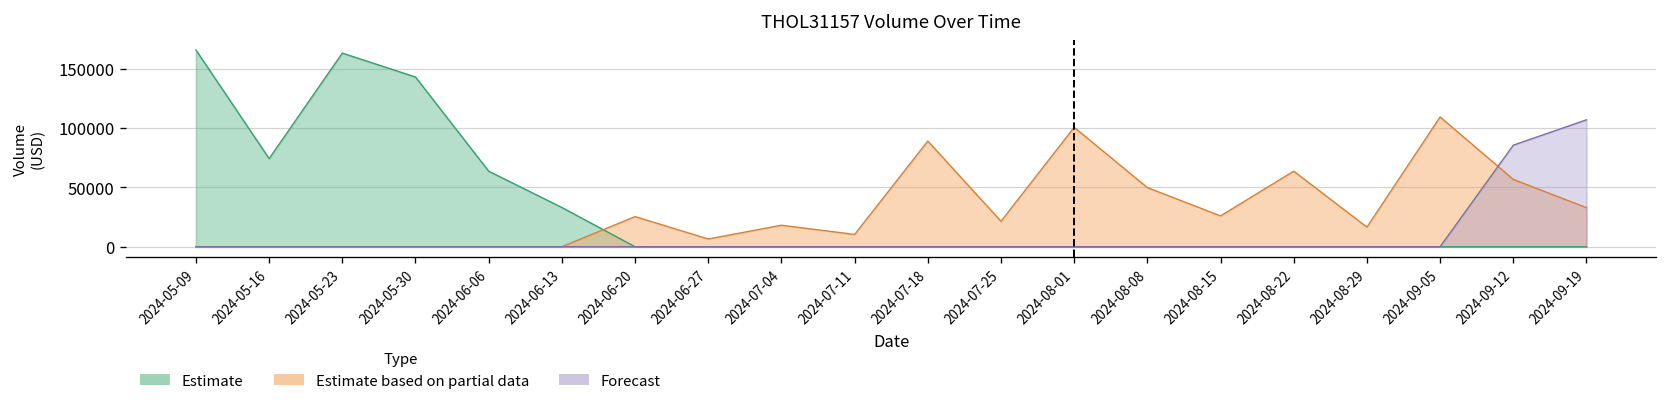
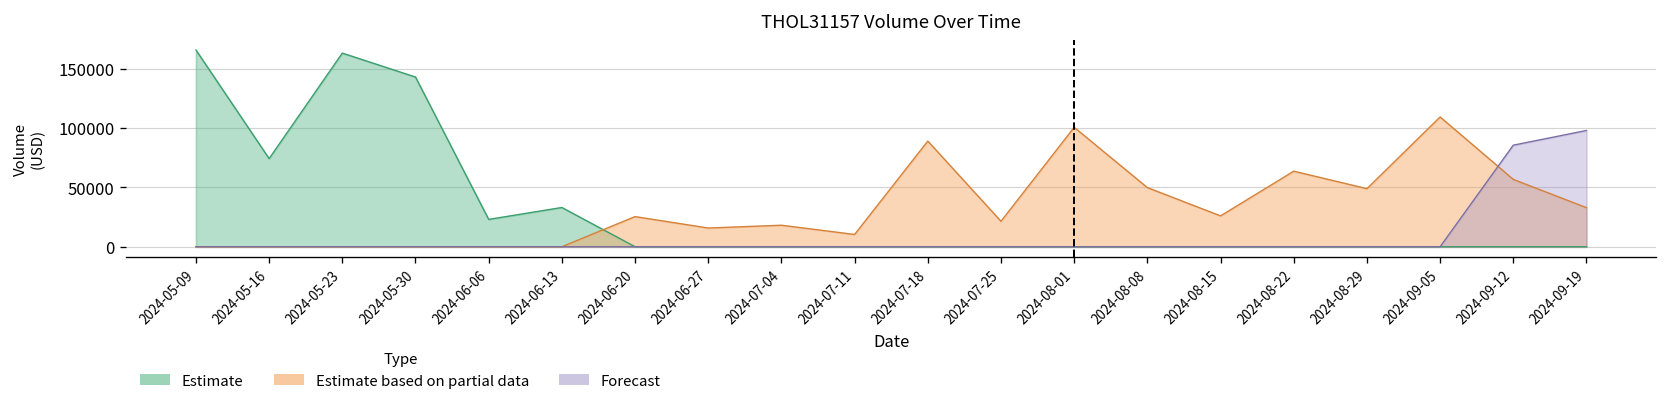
  {
    "Estimate": {
      "2024-05-09": 170000,
      "2024-05-16": 70000,
      "2024-05-23": 160000,
      "2024-05-30": 140000,
-     "2024-06-06": 60000,
+     "2024-06-06": 20000,
      "2024-06-13": 30000,
      "2024-09-12": 0,
      "2024-09-19": 0
    },
    "Estimate based on partial data": {
      "2024-06-20": 30000,
-     "2024-06-27": 10000,
+     "2024-06-27": 20000,
      "2024-07-04": 20000,
      "2024-07-11": 10000,
      "2024-07-18": 90000,
      "2024-07-25": 20000,
      "2024-08-01": 100000,
      "2024-08-08": 50000,
      "2024-08-15": 30000,
      "2024-08-22": 60000,
-     "2024-08-29": 20000,
+     "2024-08-29": 50000,
      "2024-09-05": 110000,
      "2024-09-12": 60000,
      "2024-09-19": 30000
    },
    "Forecast": {
      "2024-09-12": 90000,
-     "2024-09-19": 110000
+     "2024-09-19": 100000
    }
  }
